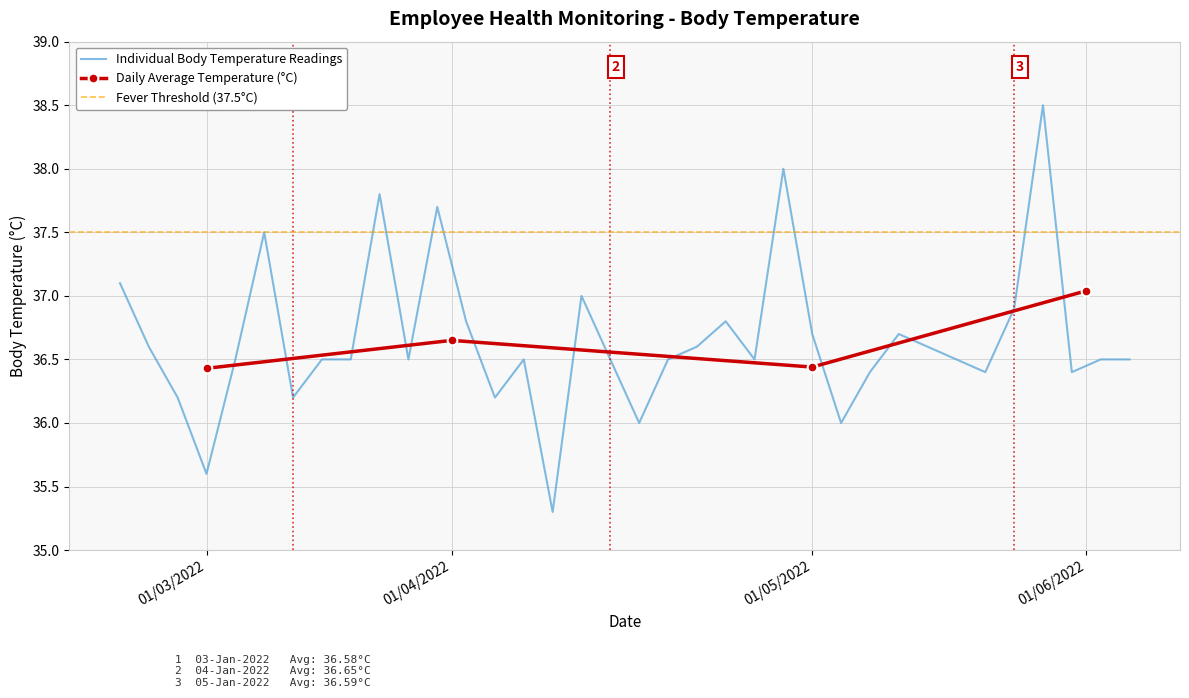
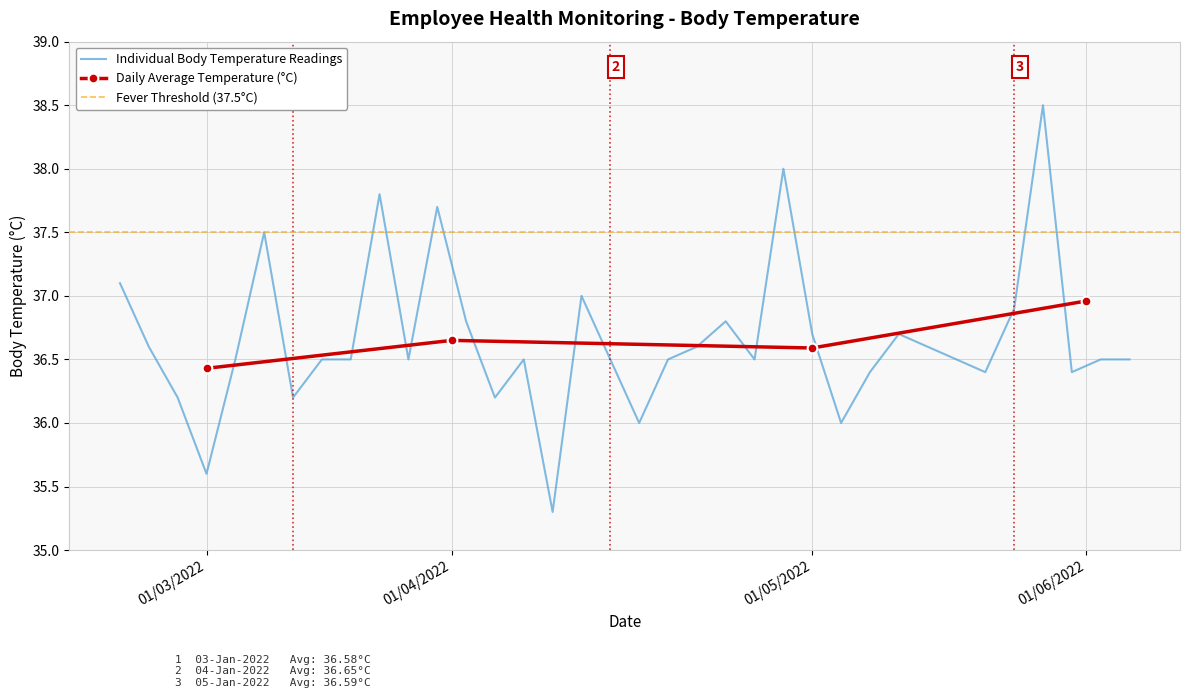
  {
    "Individual Body Temperature Readings": {
      "01/03/2022": 35.60,
      "01/05/2022": 36.70
    },
    "Daily Average Temperature (°C)": {
      "01/03/2022": 36.43,
      "01/04/2022": 36.65,
-     "01/05/2022": 36.44,
-     "01/06/2022": 37.04
+     "01/05/2022": 36.59,
+     "01/06/2022": 36.96
    }
  }
